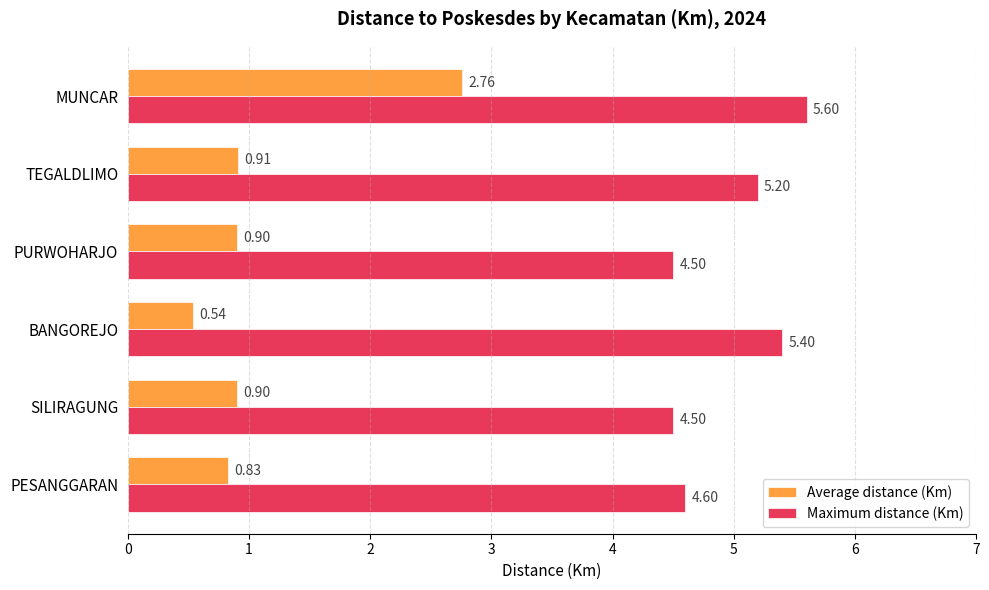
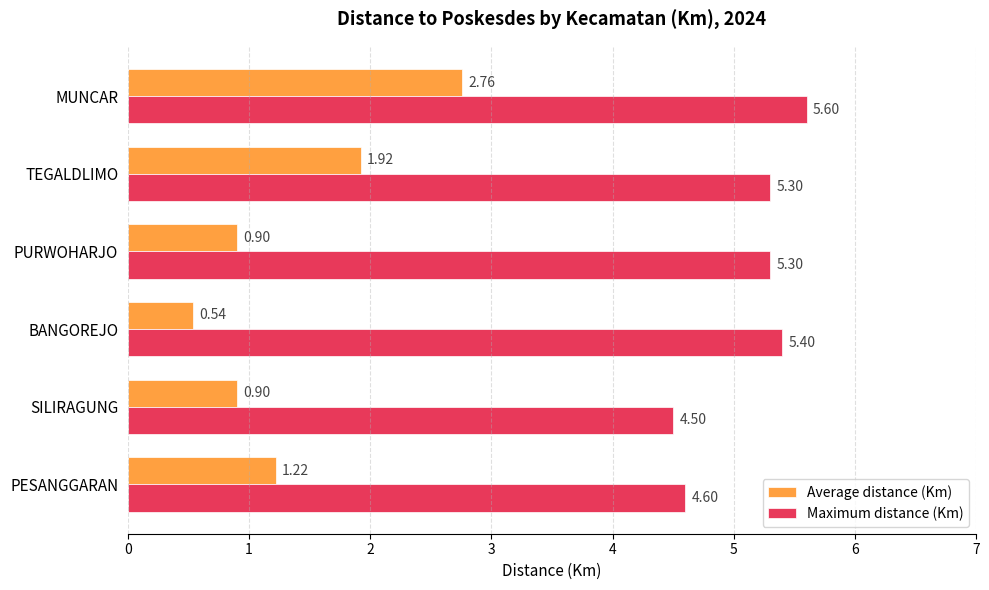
  {
    "Average distance (Km)": {
      "MUNCAR": 2.76,
-     "TEGALDLIMO": 0.91,
+     "TEGALDLIMO": 1.92,
      "PURWOHARJO": 0.90,
      "BANGOREJO": 0.54,
      "SILIRAGUNG": 0.90,
-     "PESANGGARAN": 0.83
+     "PESANGGARAN": 1.22
    },
    "Maximum distance (Km)": {
      "MUNCAR": 5.60,
-     "TEGALDLIMO": 5.20,
-     "PURWOHARJO": 4.50,
+     "TEGALDLIMO": 5.30,
+     "PURWOHARJO": 5.30,
      "BANGOREJO": 5.40,
      "SILIRAGUNG": 4.50,
      "PESANGGARAN": 4.60
    }
  }
